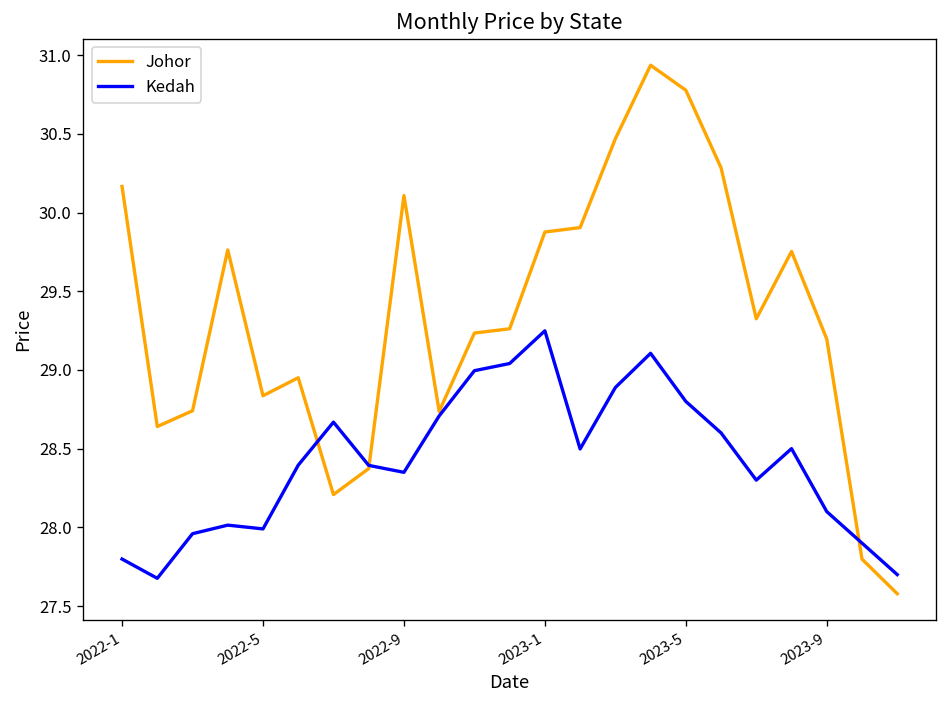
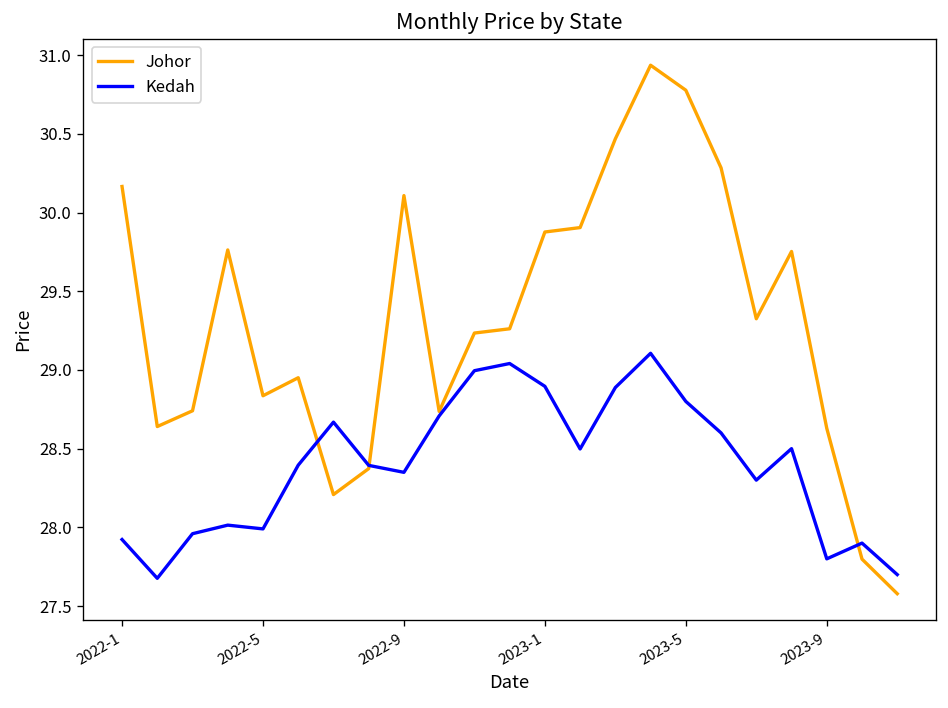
  {
    "Johor": {
      "2022-1": 30.17,
      "2022-5": 28.84,
      "2022-9": 30.11,
      "2023-1": 29.88,
      "2023-5": 30.78,
-     "2023-9": 29.20
+     "2023-9": 28.63
    },
    "Kedah": {
-     "2022-1": 27.80,
+     "2022-1": 27.92,
      "2022-5": 27.99,
      "2022-9": 28.35,
-     "2023-1": 29.25,
+     "2023-1": 28.90,
      "2023-5": 28.80,
-     "2023-9": 28.1
+     "2023-9": 27.8
    }
  }
